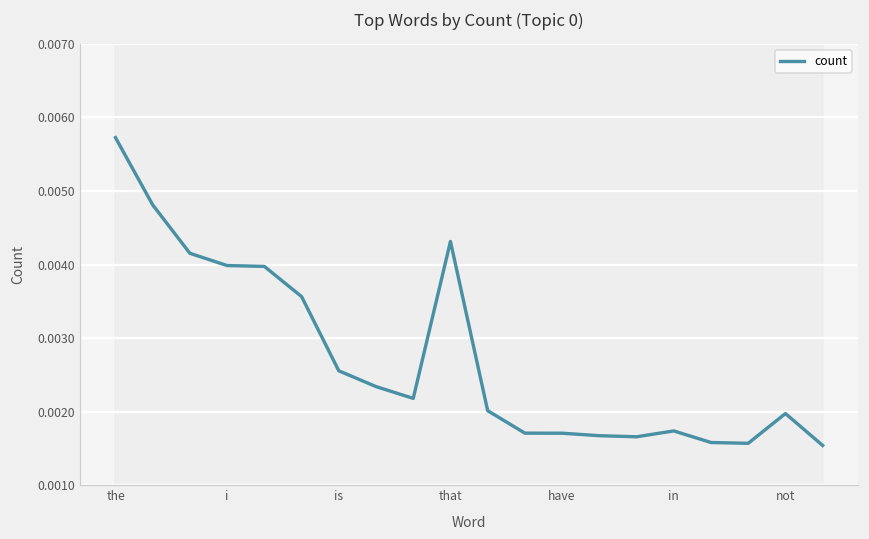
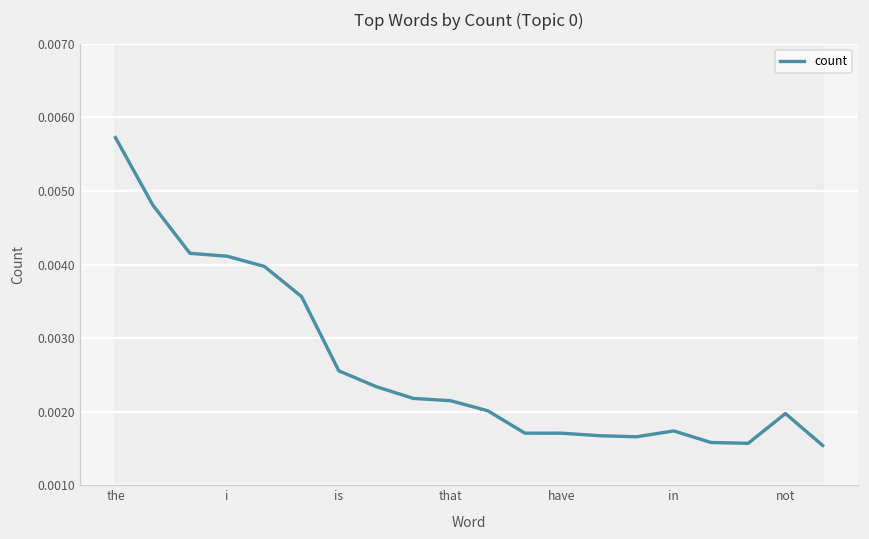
  {
    "count": {
      "the": 0.0057,
-     "i": 0.0040,
+     "i": 0.0041,
      "is": 0.0026,
-     "that": 0.0043,
+     "that": 0.0021,
      "have": 0.0017,
      "in": 0.0017,
      "not": 0.0020
    }
  }
